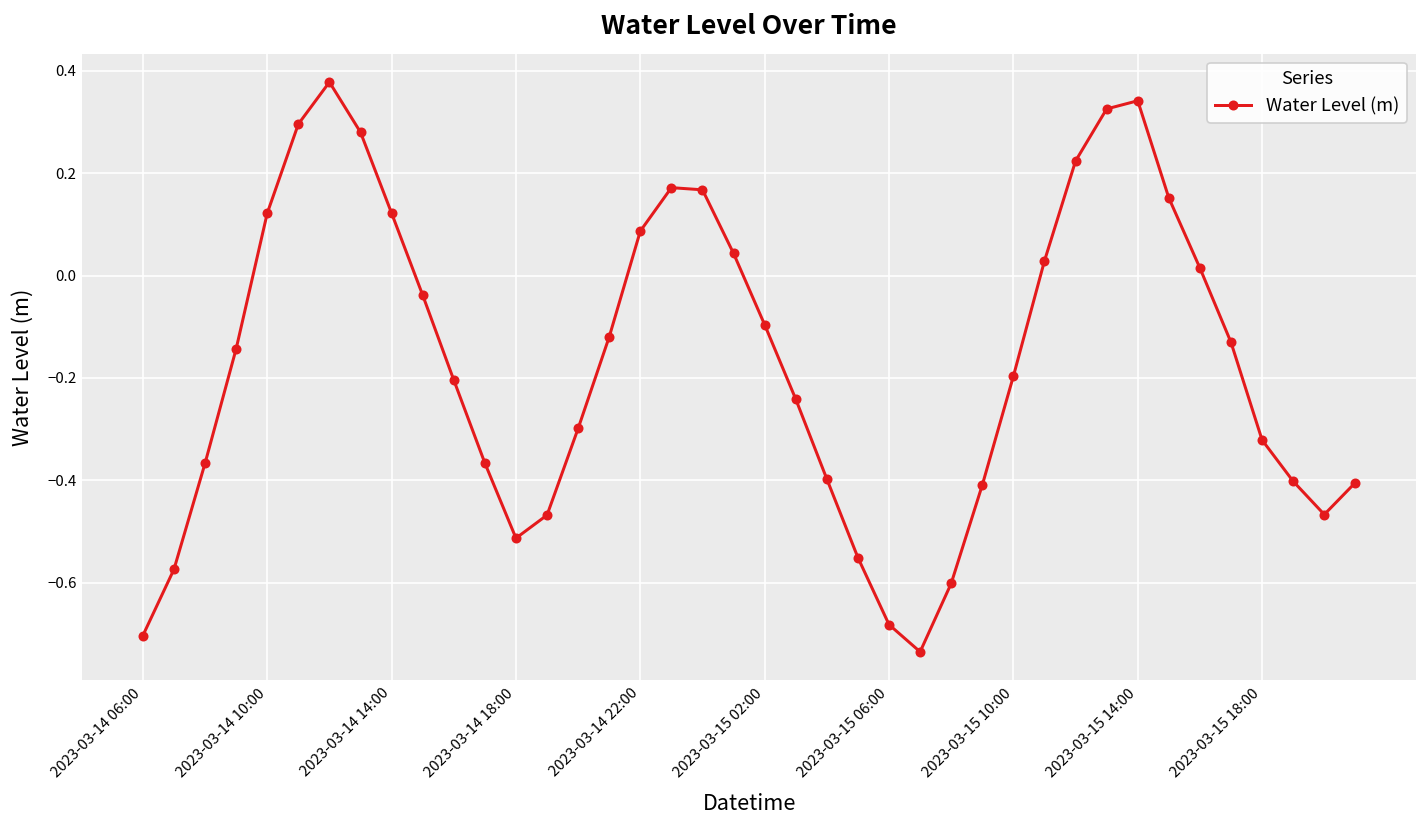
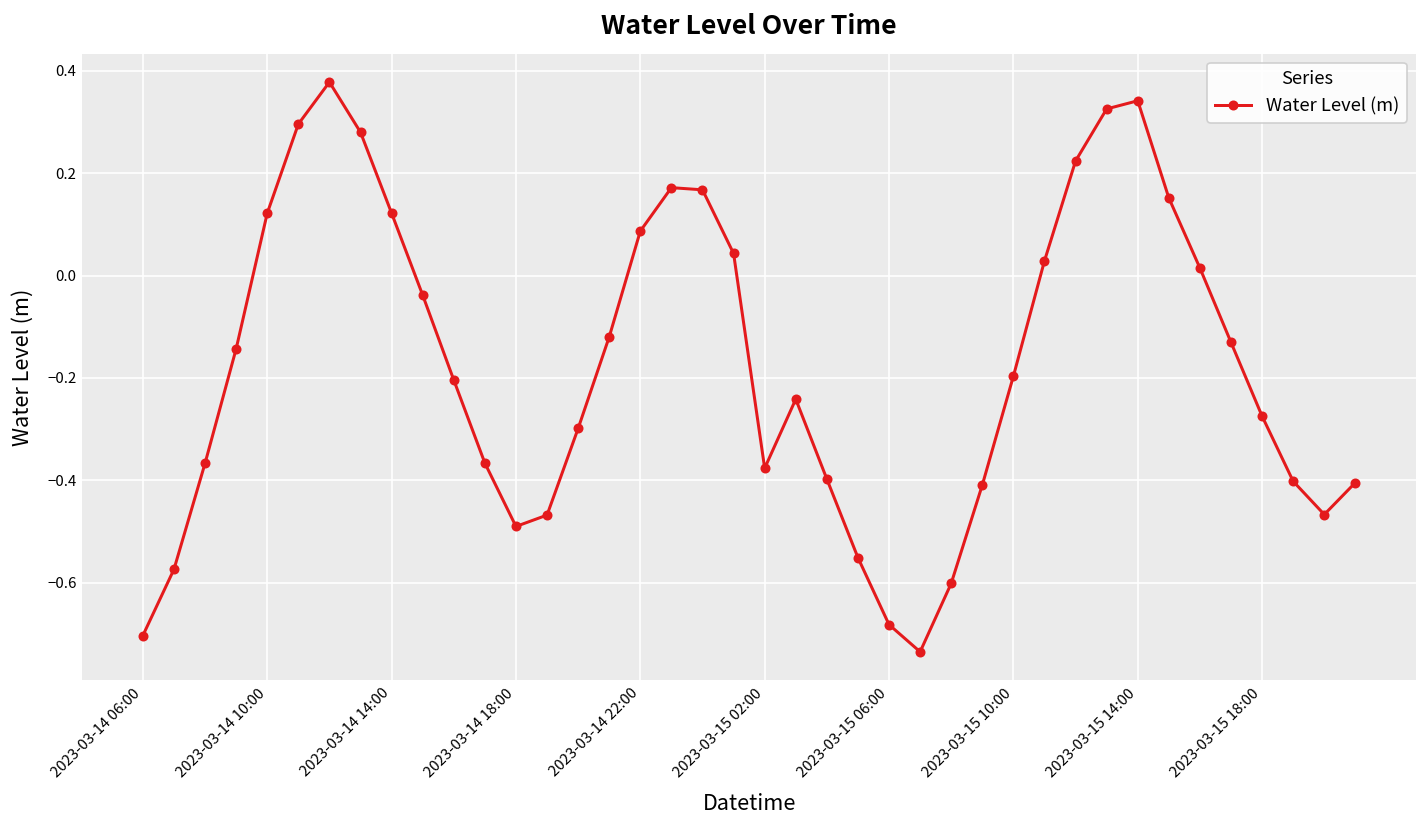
  {
    "2023-03-14 06:00": -0.70,
    "2023-03-14 10:00": 0.12,
    "2023-03-14 14:00": 0.12,
-   "2023-03-14 18:00": -0.51,
+   "2023-03-14 18:00": -0.49,
    "2023-03-14 22:00": 0.09,
-   "2023-03-15 02:00": -0.10,
+   "2023-03-15 02:00": -0.38,
    "2023-03-15 06:00": -0.68,
    "2023-03-15 10:00": -0.20,
    "2023-03-15 14:00": 0.34,
-   "2023-03-15 18:00": -0.32
+   "2023-03-15 18:00": -0.27
  }
